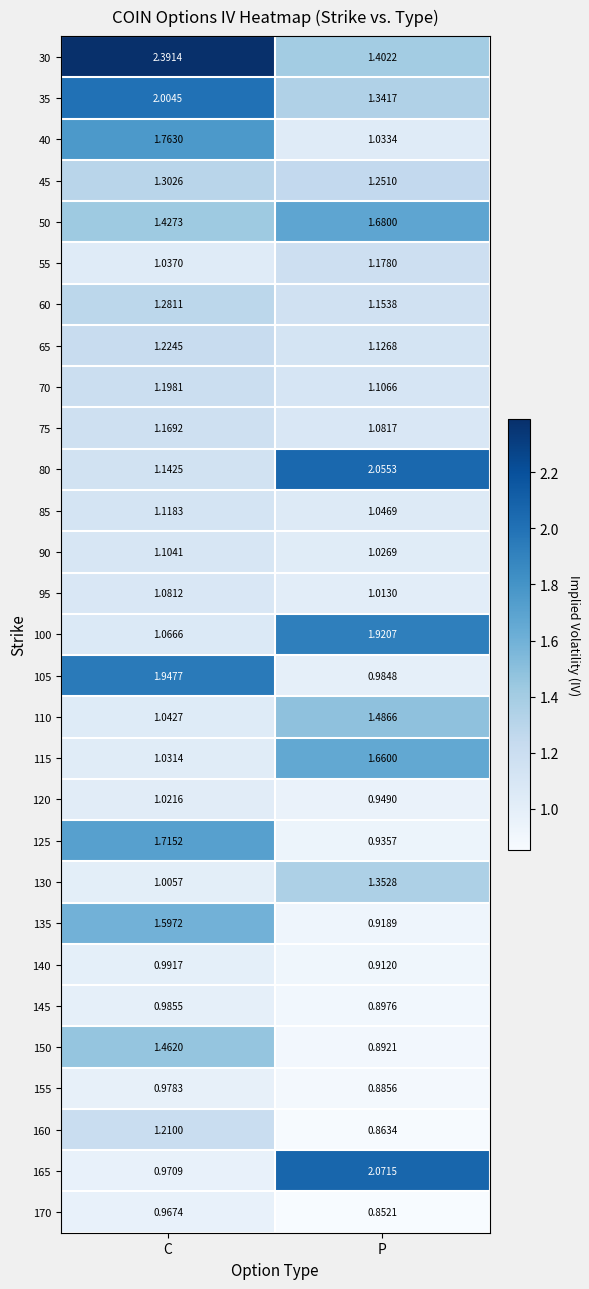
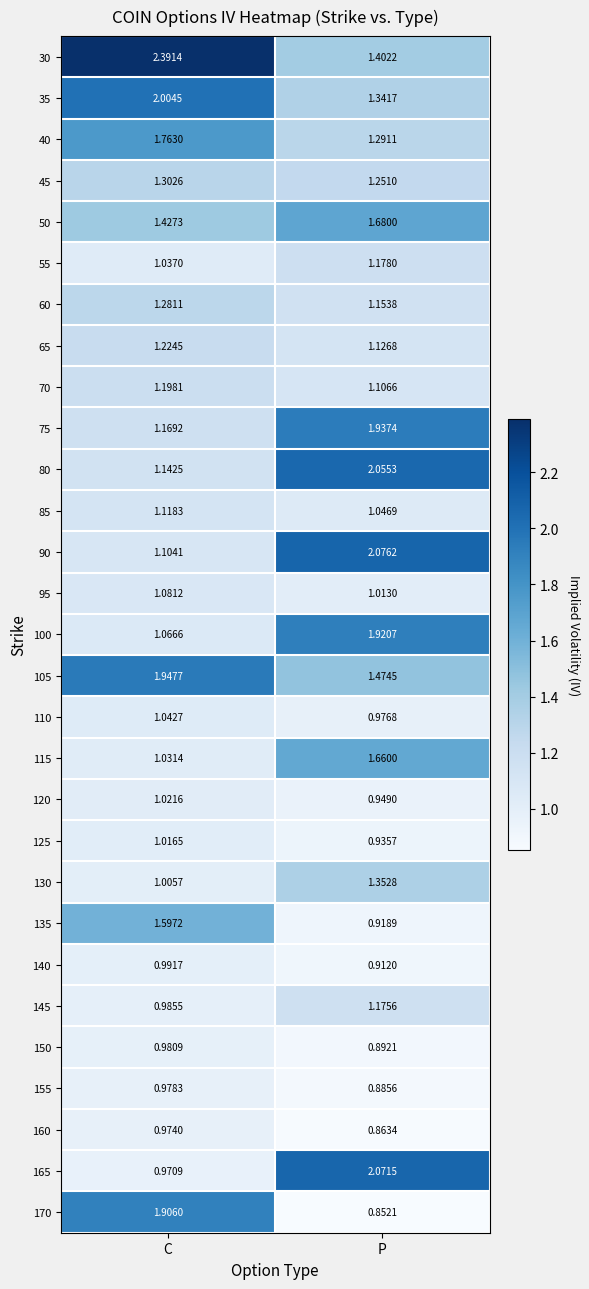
  {
    "30": {
      "C": 2.3914,
      "P": 1.4022
    },
    "35": {
      "C": 2.0045,
      "P": 1.3417
    },
    "40": {
      "C": 1.7630,
-     "P": 1.0334
+     "P": 1.2911
    },
    "45": {
      "C": 1.3026,
      "P": 1.2510
    },
    "50": {
      "C": 1.4273,
      "P": 1.6800
    },
    "55": {
      "C": 1.0370,
      "P": 1.1780
    },
    "60": {
      "C": 1.2811,
      "P": 1.1538
    },
    "65": {
      "C": 1.2245,
      "P": 1.1268
    },
    "70": {
      "C": 1.1981,
      "P": 1.1066
    },
    "75": {
      "C": 1.1692,
-     "P": 1.0817
+     "P": 1.9374
    },
    "80": {
      "C": 1.1425,
      "P": 2.0553
    },
    "85": {
      "C": 1.1183,
      "P": 1.0469
    },
    "90": {
      "C": 1.1041,
-     "P": 1.0269
+     "P": 2.0762
    },
    "95": {
      "C": 1.0812,
      "P": 1.0130
    },
    "100": {
      "C": 1.0666,
      "P": 1.9207
    },
    "105": {
      "C": 1.9477,
-     "P": 0.9848
+     "P": 1.4745
    },
    "110": {
      "C": 1.0427,
-     "P": 1.4866
+     "P": 0.9768
    },
    "115": {
      "C": 1.0314,
      "P": 1.6600
    },
    "120": {
      "C": 1.0216,
      "P": 0.9490
    },
    "125": {
-     "C": 1.7152,
+     "C": 1.0165,
      "P": 0.9357
    },
    "130": {
      "C": 1.0057,
      "P": 1.3528
    },
    "135": {
      "C": 1.5972,
      "P": 0.9189
    },
    "140": {
      "C": 0.9917,
      "P": 0.9120
    },
    "145": {
      "C": 0.9855,
-     "P": 0.8976
+     "P": 1.1756
    },
    "150": {
-     "C": 1.4620,
+     "C": 0.9809,
      "P": 0.8921
    },
    "155": {
      "C": 0.9783,
      "P": 0.8856
    },
    "160": {
-     "C": 1.2100,
+     "C": 0.9740,
      "P": 0.8634
    },
    "165": {
      "C": 0.9709,
      "P": 2.0715
    },
    "170": {
-     "C": 0.9674,
+     "C": 1.9060,
      "P": 0.8521
    }
  }
